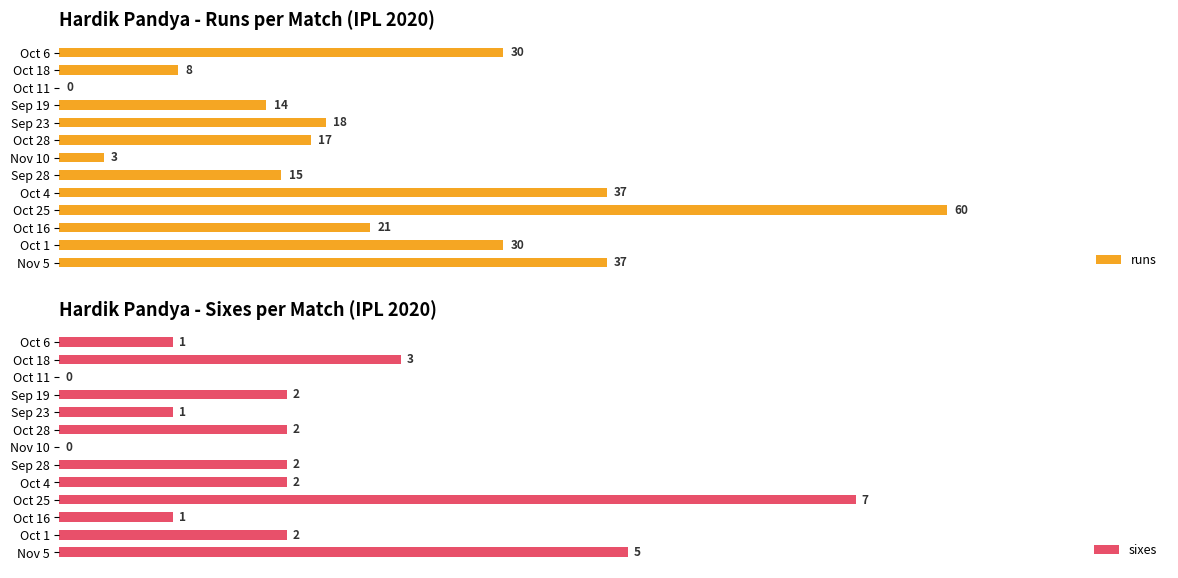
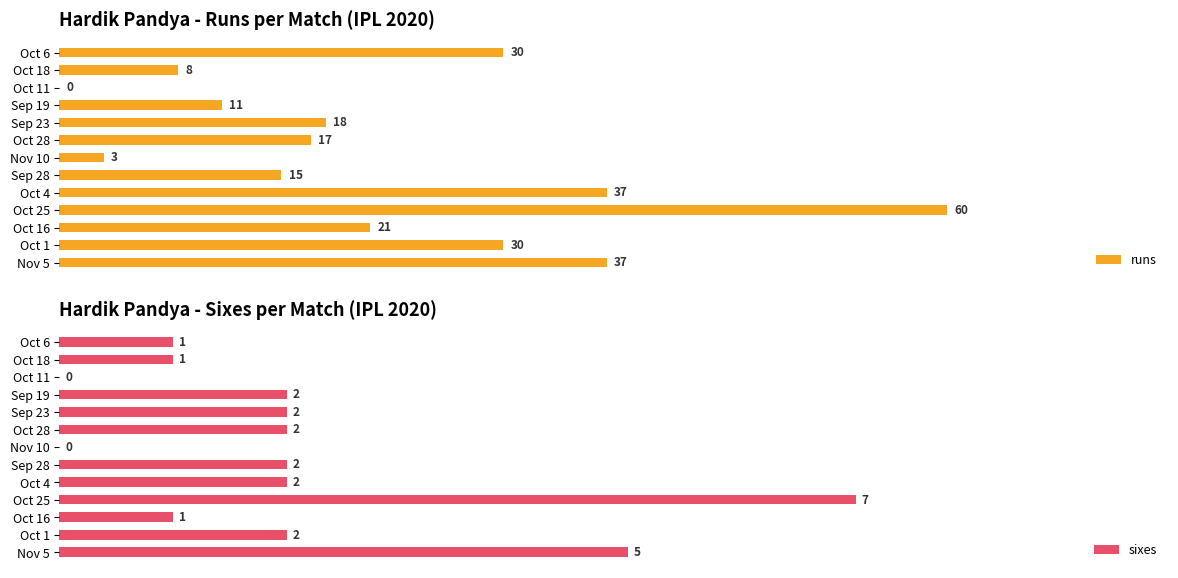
  {
    "Hardik Pandya - Runs per Match (IPL 2020)": {
      "Oct 6": 30,
      "Oct 18": 8,
      "Oct 11": 0,
-     "Sep 19": 14,
+     "Sep 19": 11,
      "Sep 23": 18,
      "Oct 28": 17,
      "Nov 10": 3,
      "Sep 28": 15,
      "Oct 4": 37,
      "Oct 25": 60,
      "Oct 16": 21,
      "Oct 1": 30,
      "Nov 5": 37
    },
    "Hardik Pandya - Sixes per Match (IPL 2020)": {
      "Oct 6": 1,
-     "Oct 18": 3,
+     "Oct 18": 1,
      "Oct 11": 0,
      "Sep 19": 2,
-     "Sep 23": 1,
+     "Sep 23": 2,
      "Oct 28": 2,
      "Nov 10": 0,
      "Sep 28": 2,
      "Oct 4": 2,
      "Oct 25": 7,
      "Oct 16": 1,
      "Oct 1": 2,
      "Nov 5": 5
    }
  }
